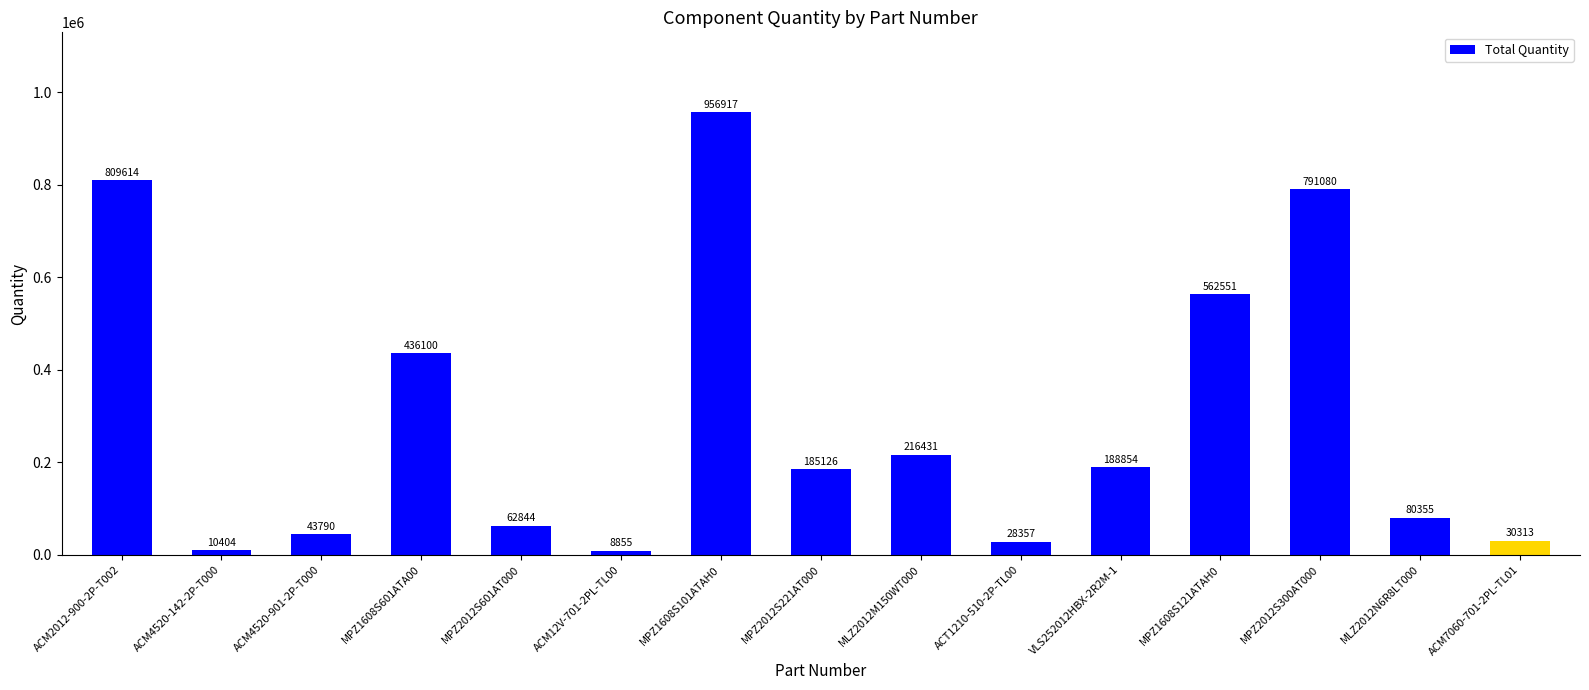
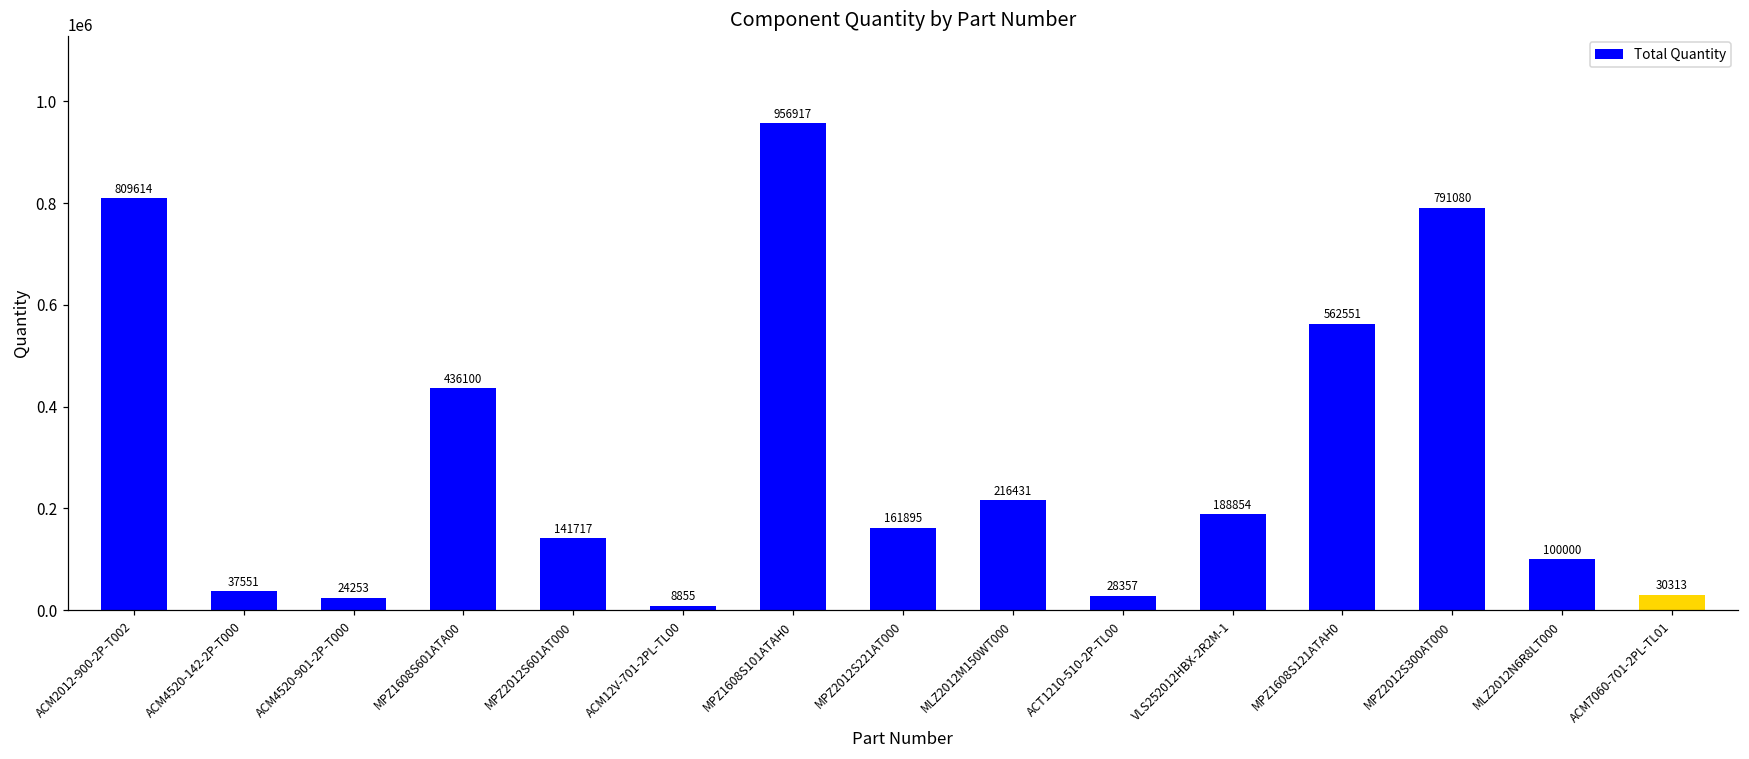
  {
    "ACM2012-900-2P-T002": 809614,
-   "ACM4520-142-2P-T000": 10404,
-   "ACM4520-901-2P-T000": 43790,
+   "ACM4520-142-2P-T000": 37551,
+   "ACM4520-901-2P-T000": 24253,
    "MPZ1608S601ATA00": 436100,
-   "MPZ2012S601AT000": 62844,
+   "MPZ2012S601AT000": 141717,
    "ACM12V-701-2PL-TL00": 8855,
    "MPZ1608S101ATAH0": 956917,
-   "MPZ2012S221AT000": 185126,
+   "MPZ2012S221AT000": 161895,
    "MLZ2012M150WT000": 216431,
    "ACT1210-510-2P-TL00": 28357,
    "VLS252012HBX-2R2M-1": 188854,
    "MPZ1608S121ATAH0": 562551,
    "MPZ2012S300AT000": 791080,
-   "MLZ2012N6R8LT000": 80355,
+   "MLZ2012N6R8LT000": 100000,
    "ACM7060-701-2PL-TL01": 30313
  }
